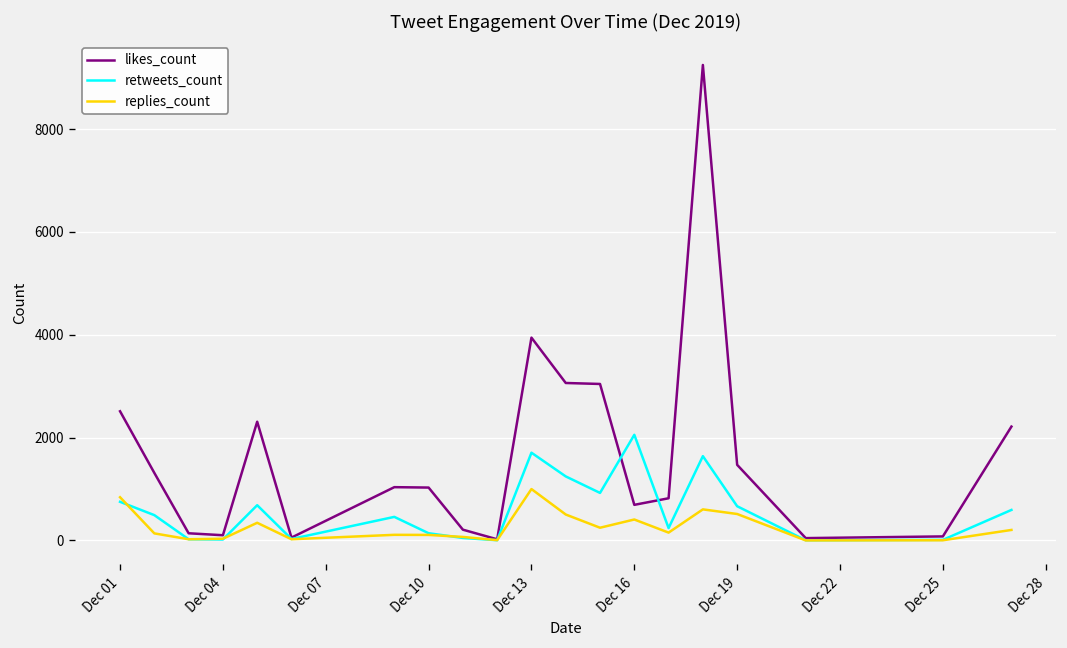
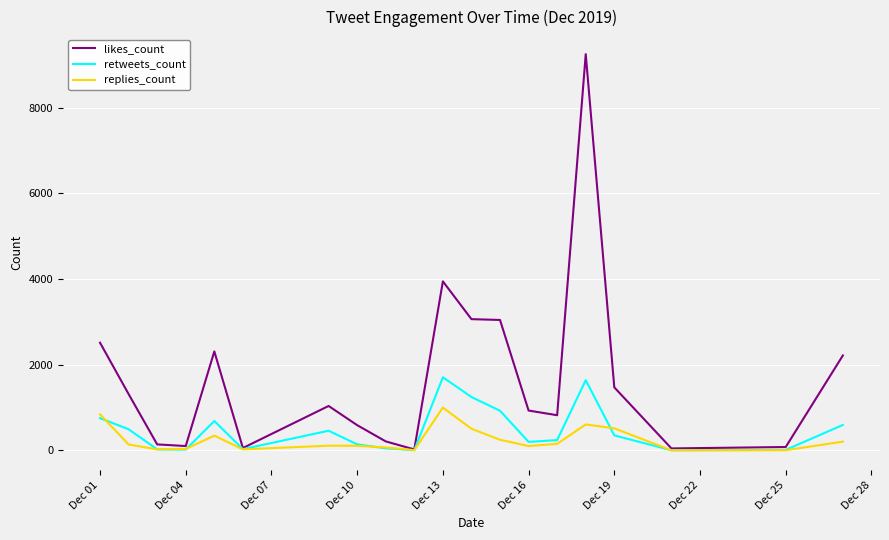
  {
    "likes_count": {
      "Dec 01": 2500,
      "Dec 04": 100,
-     "Dec 10": 1000,
+     "Dec 10": 600,
      "Dec 13": 3900,
-     "Dec 16": 700,
+     "Dec 16": 900,
      "Dec 19": 1500,
      "Dec 25": 100
    },
    "retweets_count": {
      "Dec 01": 800,
      "Dec 13": 1700,
-     "Dec 16": 2100,
-     "Dec 19": 700
+     "Dec 16": 200,
+     "Dec 19": 400
    },
    "replies_count": {
      "Dec 01": 800,
      "Dec 13": 1000,
-     "Dec 16": 400,
+     "Dec 16": 100,
      "Dec 19": 500
    }
  }
